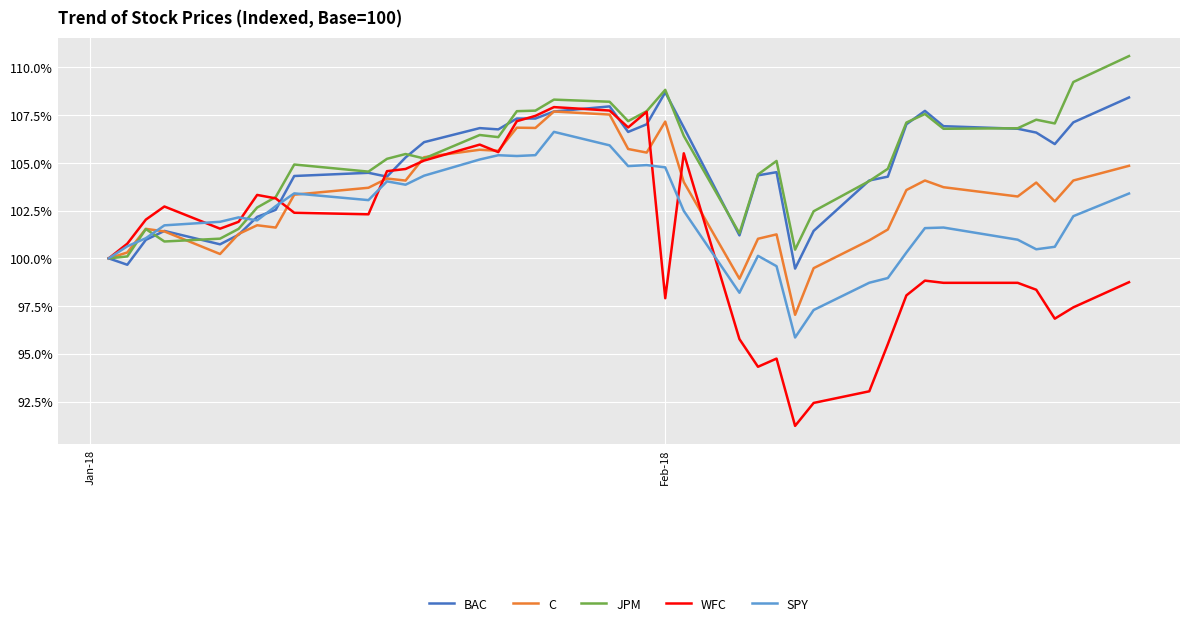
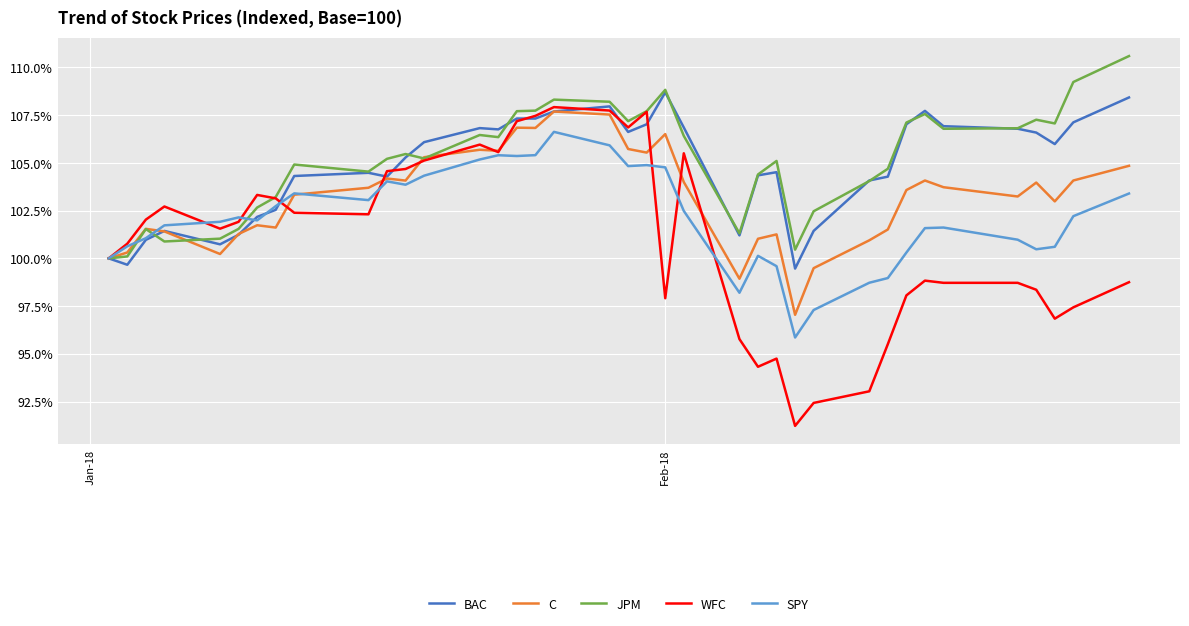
  {
    "C": {
-     "Feb-18": "107.2%"
+     "Feb-18": "106.5%"
    },
    "WFC": {
      "Feb-18": "97.9%"
    }
  }
